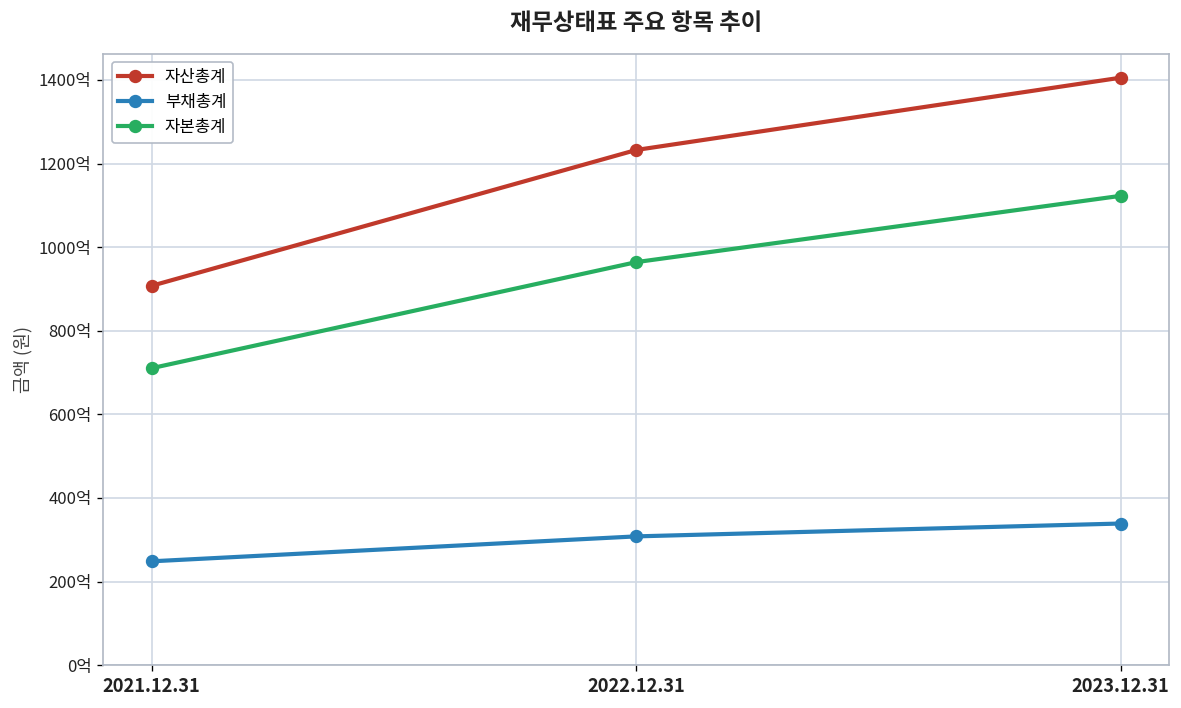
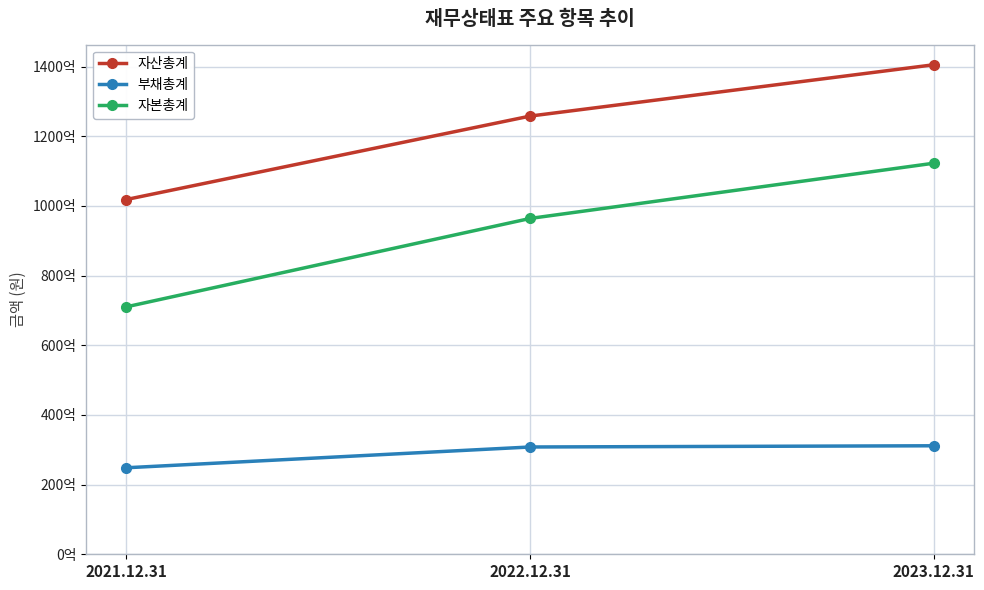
  {
    "자산총계": {
-     "2021.12.31": "910억",
-     "2022.12.31": "1230억",
+     "2021.12.31": "1020억",
+     "2022.12.31": "1260억",
      "2023.12.31": "1410억"
    },
    "부채총계": {
      "2021.12.31": "250억",
      "2022.12.31": "310억",
-     "2023.12.31": "340억"
+     "2023.12.31": "310억"
    },
    "자본총계": {
      "2021.12.31": "710억",
      "2022.12.31": "960억",
      "2023.12.31": "1120억"
    }
  }
